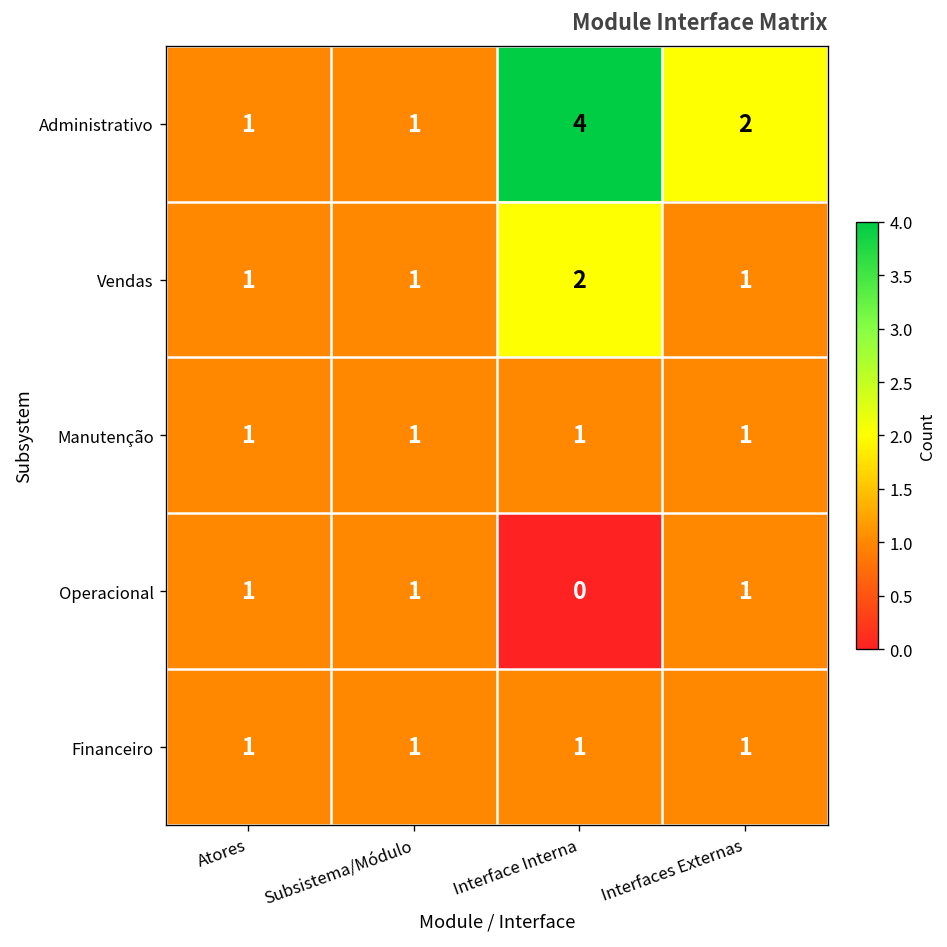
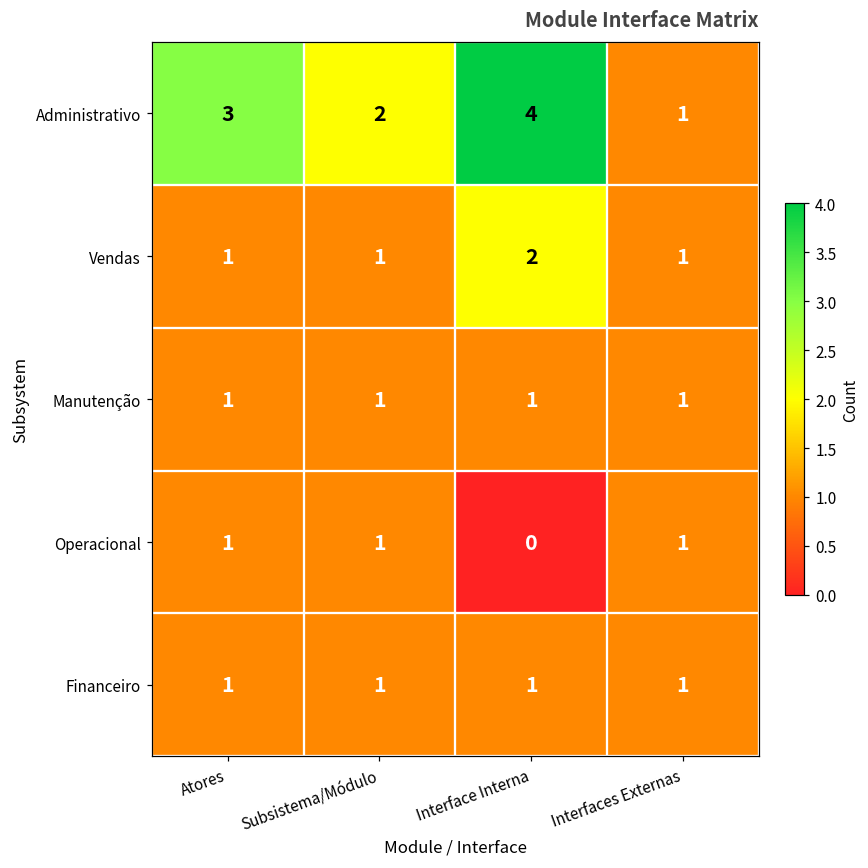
  {
    "Administrativo": {
-     "Atores": 1,
-     "Subsistema/Módulo": 1,
+     "Atores": 3,
+     "Subsistema/Módulo": 2,
      "Interface Interna": 4,
-     "Interfaces Externas": 2
+     "Interfaces Externas": 1
    },
    "Vendas": {
      "Atores": 1,
      "Subsistema/Módulo": 1,
      "Interface Interna": 2,
      "Interfaces Externas": 1
    },
    "Manutenção": {
      "Atores": 1,
      "Subsistema/Módulo": 1,
      "Interface Interna": 1,
      "Interfaces Externas": 1
    },
    "Operacional": {
      "Atores": 1,
      "Subsistema/Módulo": 1,
      "Interface Interna": 0,
      "Interfaces Externas": 1
    },
    "Financeiro": {
      "Atores": 1,
      "Subsistema/Módulo": 1,
      "Interface Interna": 1,
      "Interfaces Externas": 1
    }
  }
